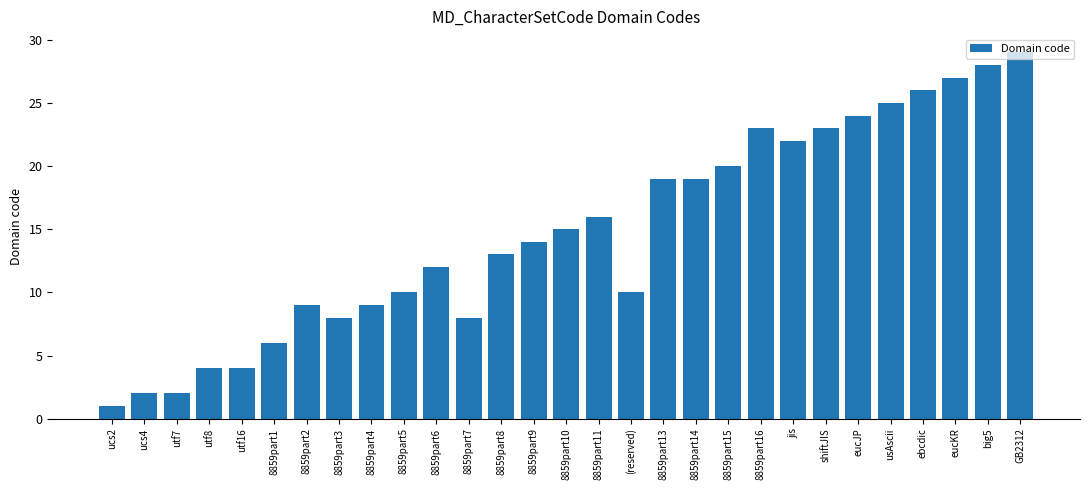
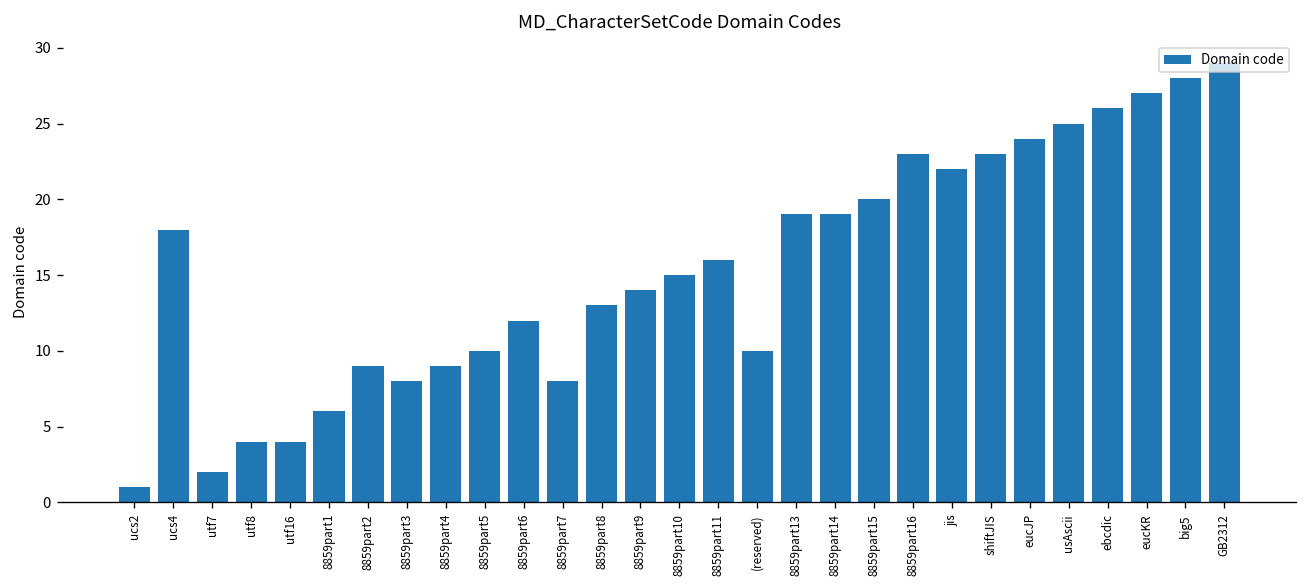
  {
    "ucs2": 1,
-   "ucs4": 2,
+   "ucs4": 18,
    "utf7": 2,
    "utf8": 4,
    "utf16": 4,
    "8859part1": 6,
    "8859part2": 9,
    "8859part3": 8,
    "8859part4": 9,
    "8859part5": 10,
    "8859part6": 12,
    "8859part7": 8,
    "8859part8": 13,
    "8859part9": 14,
    "8859part10": 15,
    "8859part11": 16,
    "(reserved)": 10,
    "8859part13": 19,
    "8859part14": 19,
    "8859part15": 20,
    "8859part16": 23,
    "jis": 22,
    "shiftJIS": 23,
    "eucJP": 24,
    "usAscii": 25,
    "ebcdic": 26,
    "eucKR": 27,
    "big5": 28
  }
